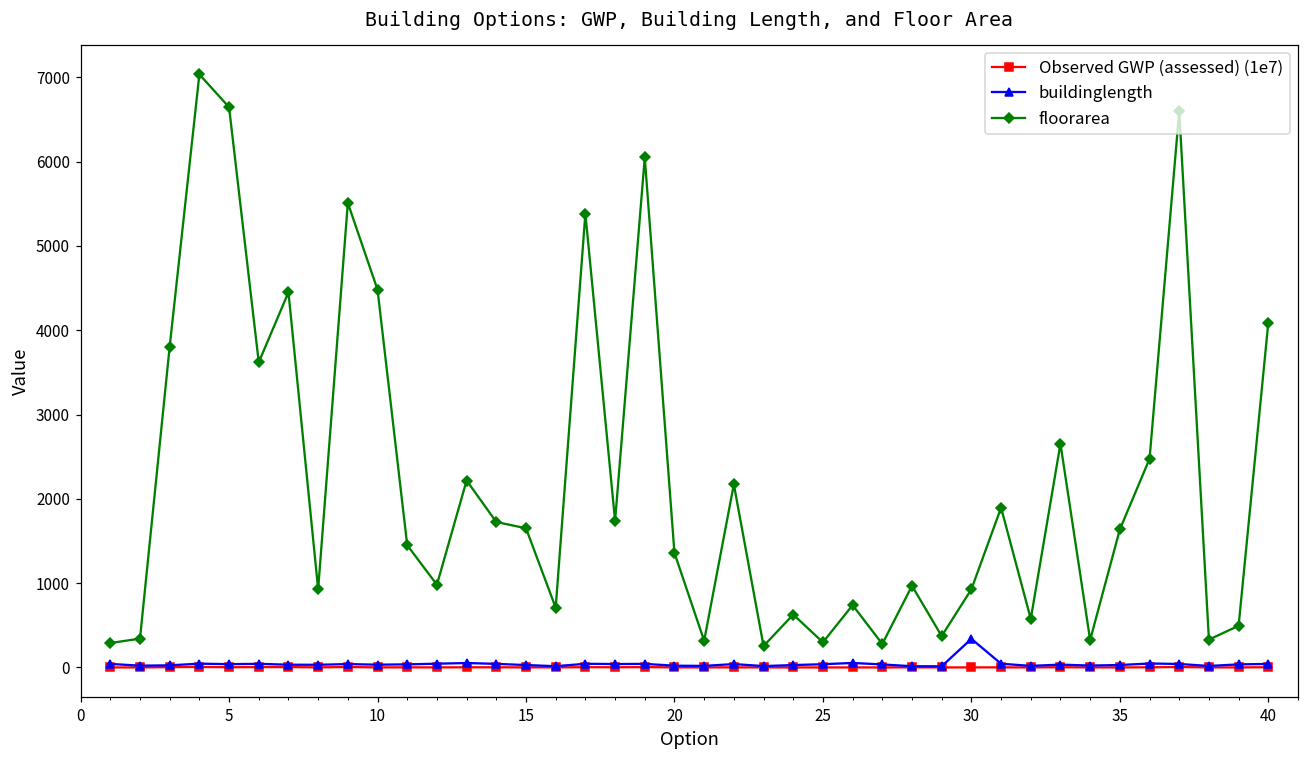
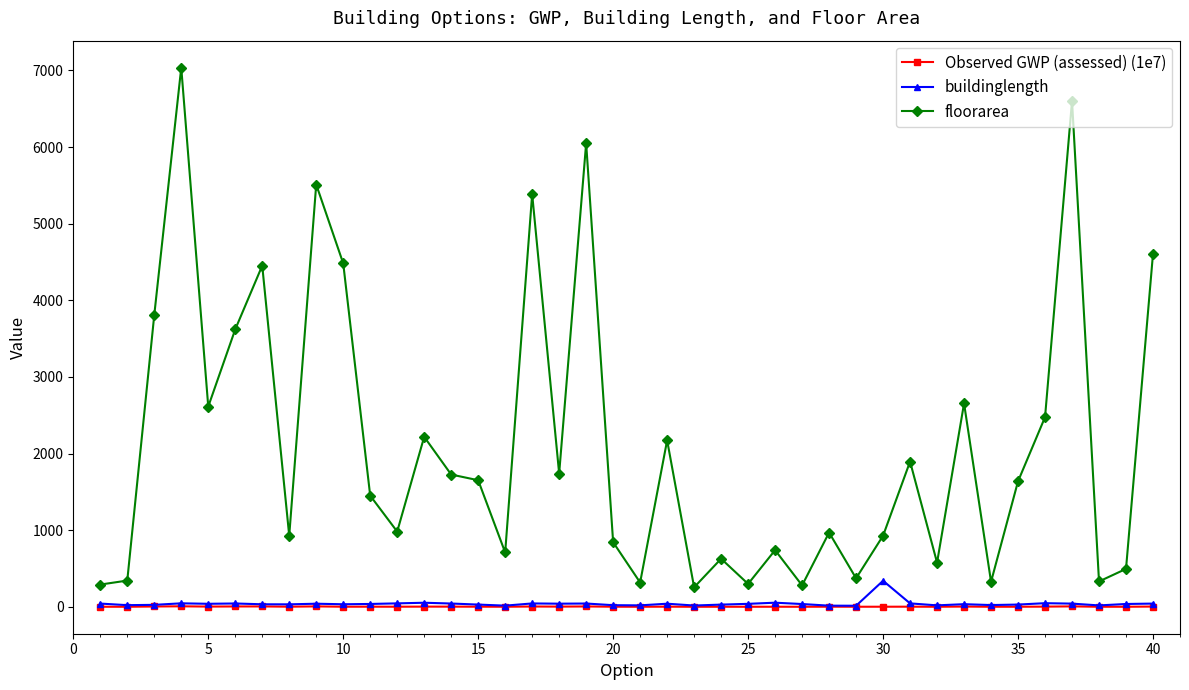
  {
    "Observed GWP (assessed) (1e7)": {
      "5": 0,
      "25": 0,
      "30": 0,
      "40": 0
    },
    "buildinglength": {
      "5": 0,
      "25": 0,
      "30": 300,
      "40": 0
    },
    "floorarea": {
-     "5": 6600,
+     "5": 2600,
      "10": 4500,
      "15": 1700,
-     "20": 1400,
+     "20": 800,
      "25": 300,
      "30": 900,
      "35": 1600,
-     "40": 4100
+     "40": 4600
    }
  }
